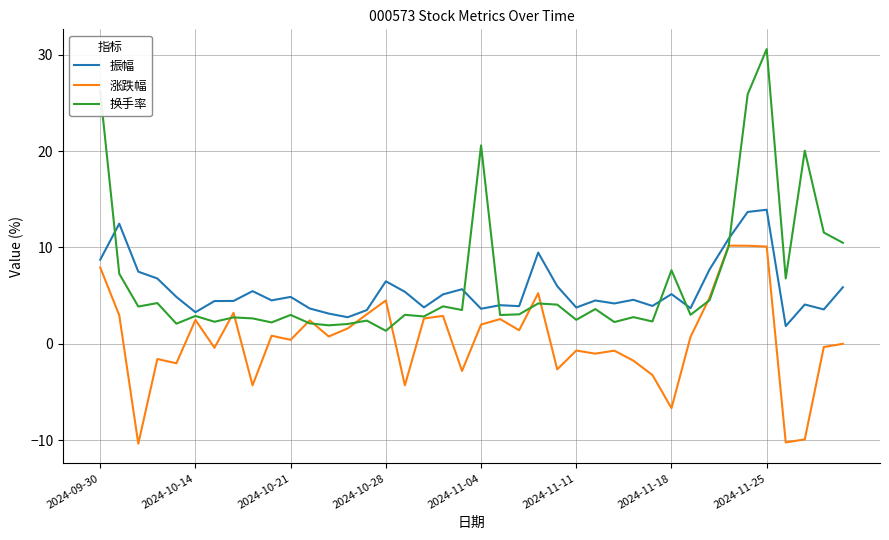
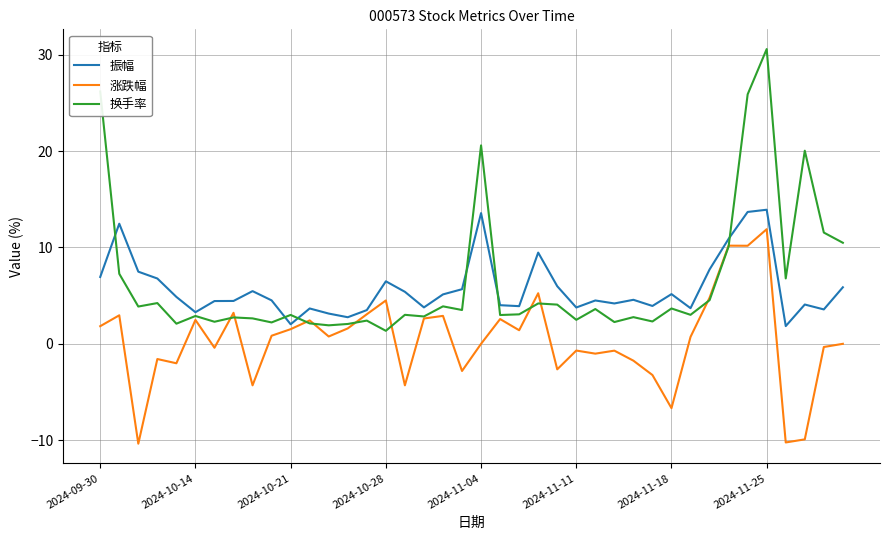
  {
    "振幅": {
-     "2024-09-30": 9,
+     "2024-09-30": 7,
      "2024-10-14": 3,
-     "2024-10-21": 5,
+     "2024-10-21": 2,
      "2024-10-28": 6,
-     "2024-11-04": 4,
+     "2024-11-04": 14,
      "2024-11-11": 4,
      "2024-11-18": 5,
      "2024-11-25": 14
    },
    "涨跌幅": {
-     "2024-09-30": 8,
+     "2024-09-30": 2,
      "2024-10-14": 2,
-     "2024-10-21": 0,
+     "2024-10-21": 2,
      "2024-10-28": 5,
-     "2024-11-04": 2,
+     "2024-11-04": 0,
      "2024-11-11": -1,
      "2024-11-18": -7,
-     "2024-11-25": 10
+     "2024-11-25": 12
    },
    "换手率": {
      "2024-10-14": 3,
      "2024-10-21": 3,
      "2024-10-28": 1,
      "2024-11-04": 21,
      "2024-11-11": 2,
-     "2024-11-18": 8,
+     "2024-11-18": 4,
      "2024-11-25": 31
    }
  }
